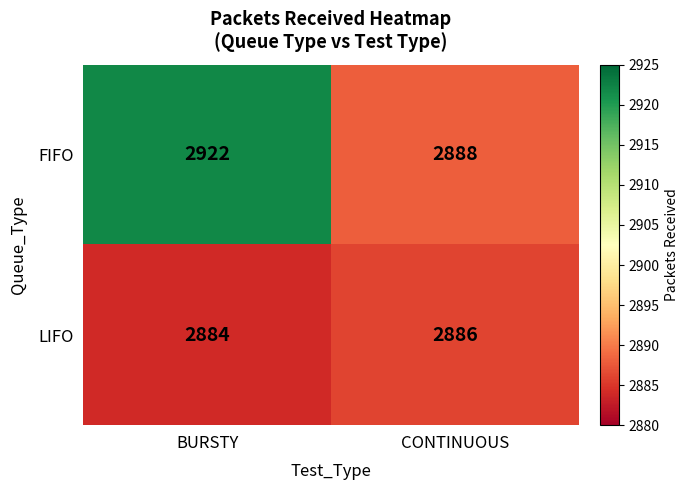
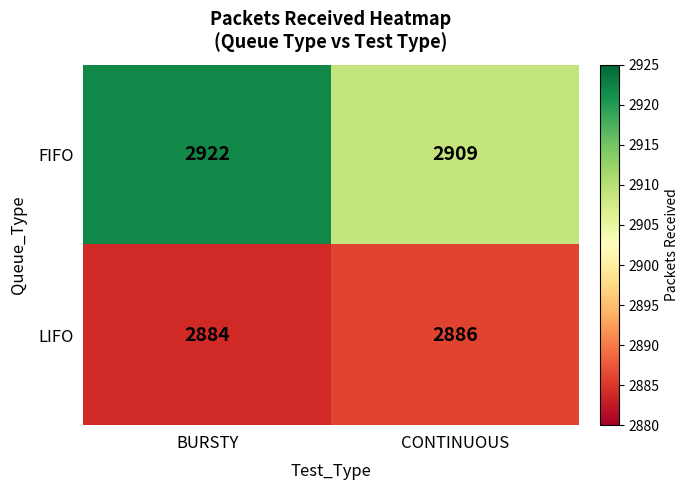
  {
    "FIFO": {
      "BURSTY": 2922,
-     "CONTINUOUS": 2888
+     "CONTINUOUS": 2909
    },
    "LIFO": {
      "BURSTY": 2884,
      "CONTINUOUS": 2886
    }
  }
